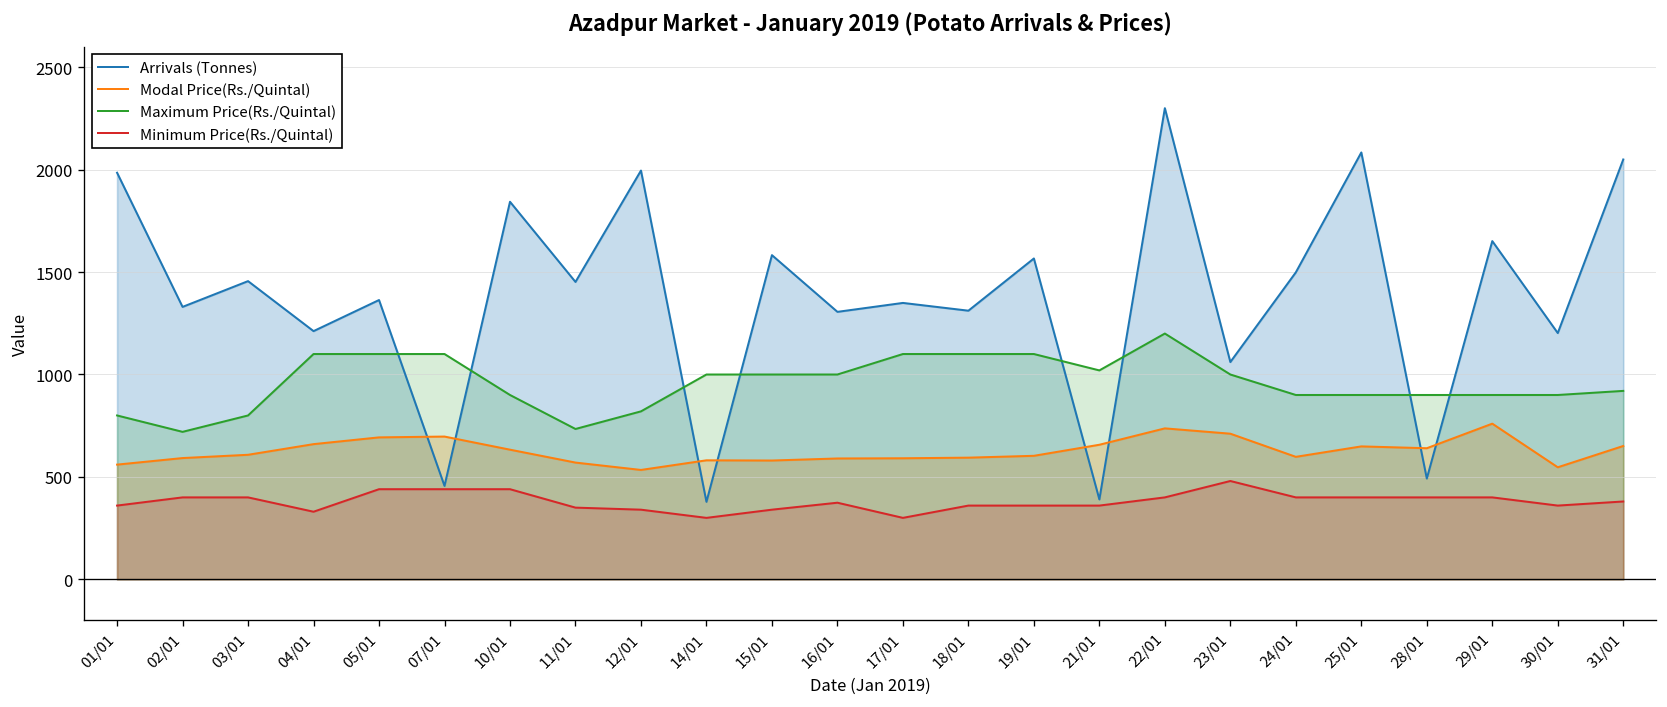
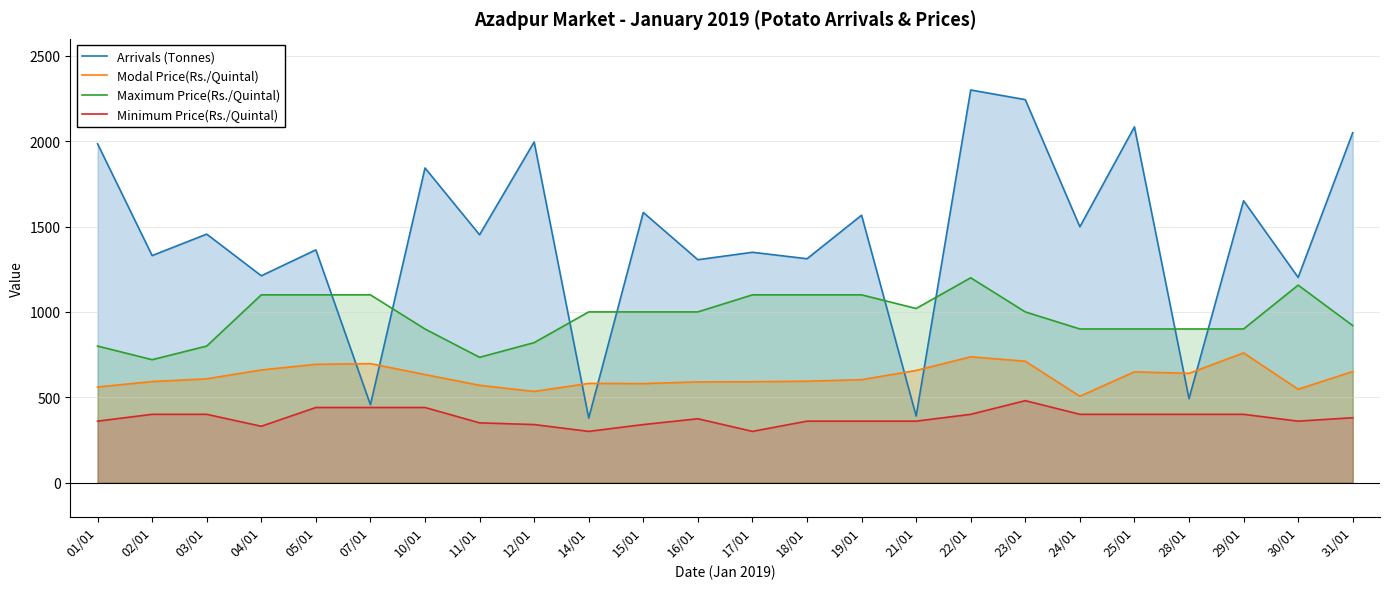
  {
    "Arrivals (Tonnes)": {
      "01/01": 1990,
      "02/01": 1330,
      "03/01": 1460,
      "04/01": 1210,
      "05/01": 1360,
      "07/01": 460,
      "10/01": 1840,
      "11/01": 1450,
      "12/01": 2000,
      "14/01": 380,
      "15/01": 1580,
      "16/01": 1310,
      "17/01": 1350,
      "18/01": 1310,
      "19/01": 1570,
      "21/01": 390,
      "22/01": 2300,
-     "23/01": 1060,
+     "23/01": 2240,
      "24/01": 1500,
      "25/01": 2080,
      "28/01": 490,
      "29/01": 1650,
      "30/01": 1200,
      "31/01": 2050
    },
    "Modal Price(Rs./Quintal)": {
      "01/01": 560,
      "02/01": 590,
      "03/01": 610,
      "04/01": 660,
      "05/01": 690,
      "07/01": 700,
      "10/01": 630,
      "11/01": 570,
      "12/01": 530,
      "14/01": 580,
      "15/01": 580,
      "16/01": 590,
      "17/01": 590,
      "18/01": 590,
      "19/01": 600,
      "21/01": 660,
      "22/01": 740,
      "23/01": 710,
-     "24/01": 600,
+     "24/01": 510,
      "25/01": 650,
      "28/01": 640,
      "29/01": 760,
      "30/01": 550,
      "31/01": 650
    },
    "Maximum Price(Rs./Quintal)": {
      "01/01": 800,
      "02/01": 720,
      "03/01": 800,
      "04/01": 1100,
      "05/01": 1100,
      "07/01": 1100,
      "10/01": 900,
      "11/01": 730,
      "12/01": 820,
      "14/01": 1000,
      "15/01": 1000,
      "16/01": 1000,
      "17/01": 1100,
      "18/01": 1100,
      "19/01": 1100,
      "21/01": 1020,
      "22/01": 1200,
      "23/01": 1000,
      "24/01": 900,
      "25/01": 900,
      "28/01": 900,
      "29/01": 900,
-     "30/01": 900,
+     "30/01": 1160,
      "31/01": 920
    },
    "Minimum Price(Rs./Quintal)": {
      "01/01": 360,
      "02/01": 400,
      "03/01": 400,
      "04/01": 330,
      "05/01": 440,
      "07/01": 440,
      "10/01": 440,
      "11/01": 350,
      "12/01": 340,
      "14/01": 300,
      "15/01": 340,
      "16/01": 370,
      "17/01": 300,
      "18/01": 360,
      "19/01": 360,
      "21/01": 360,
      "22/01": 400,
      "23/01": 480,
      "24/01": 400,
      "25/01": 400,
      "28/01": 400,
      "29/01": 400,
      "30/01": 360,
      "31/01": 380
    }
  }
